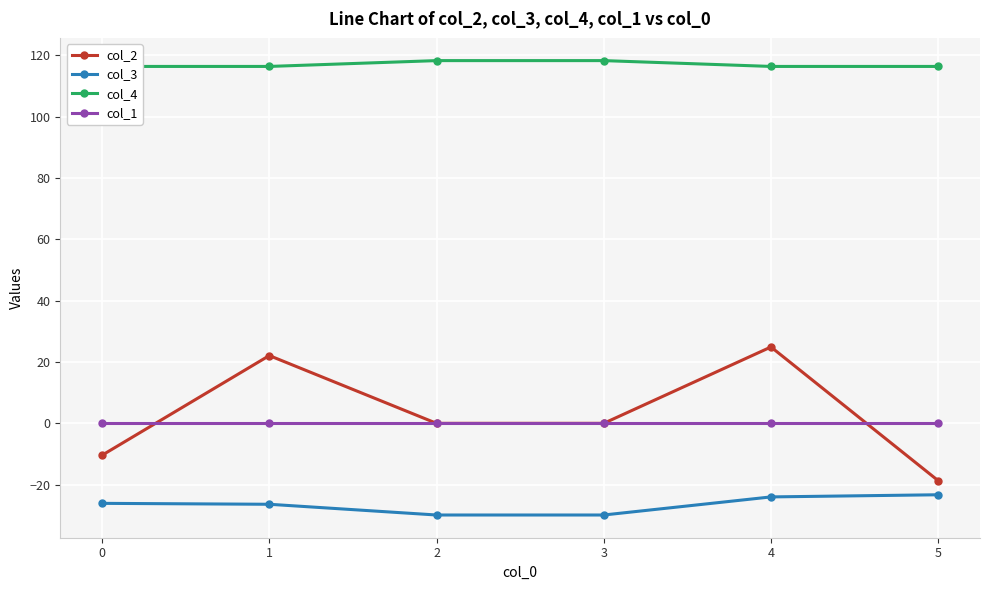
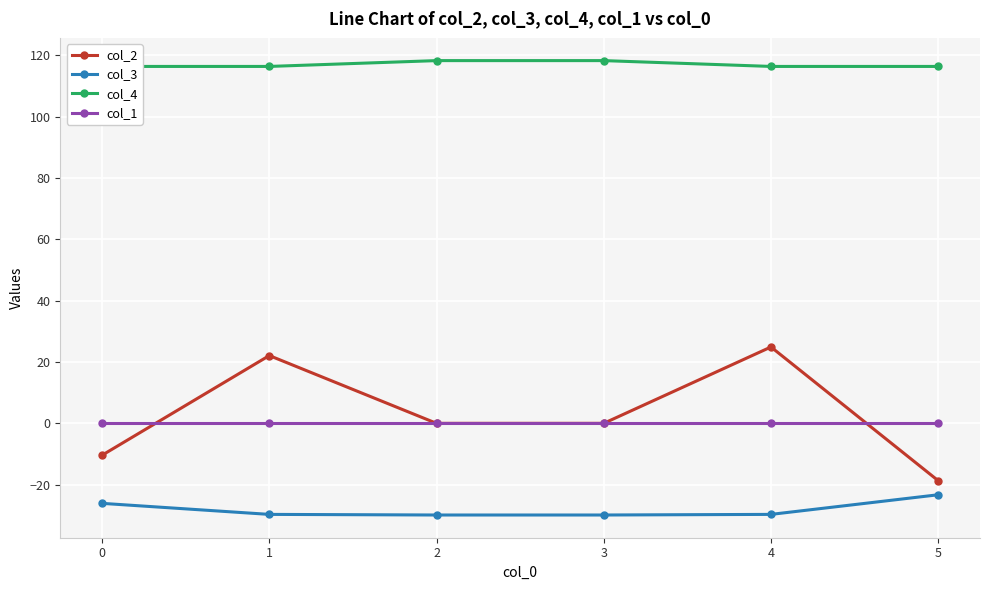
  {
    "col_2": {
      "0": -10,
      "1": 22,
      "4": 25,
      "5": -19
    },
    "col_3": {
      "0": -26,
-     "1": -26,
+     "1": -30,
      "2": -30,
      "3": -30,
-     "4": -24,
+     "4": -30,
      "5": -23
    },
    "col_4": {
      "1": 116,
      "2": 118,
      "3": 118,
      "4": 116,
      "5": 116
    },
    "col_1": {
      "0": 0,
      "1": 0,
      "4": 0,
      "5": 0
    }
  }
